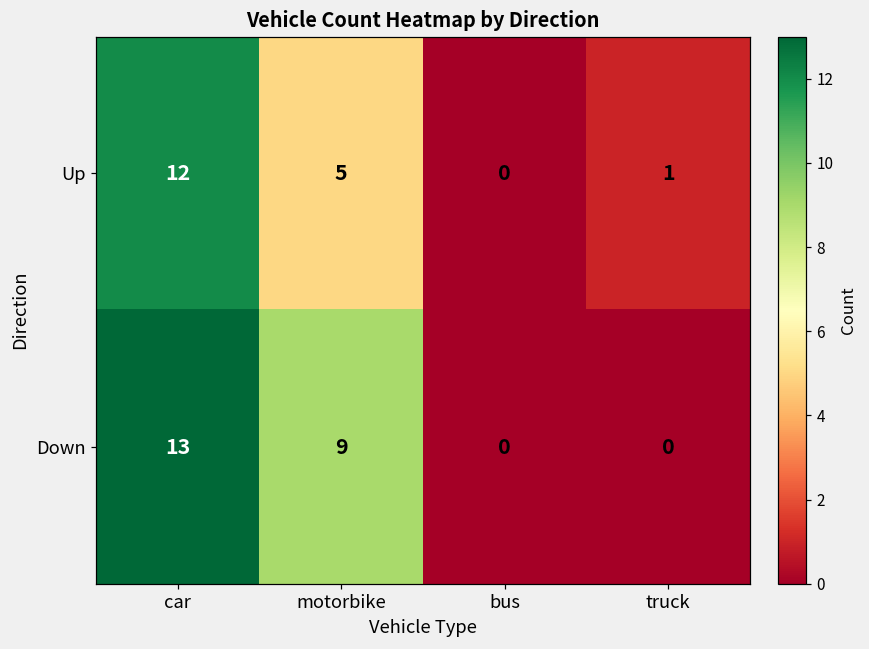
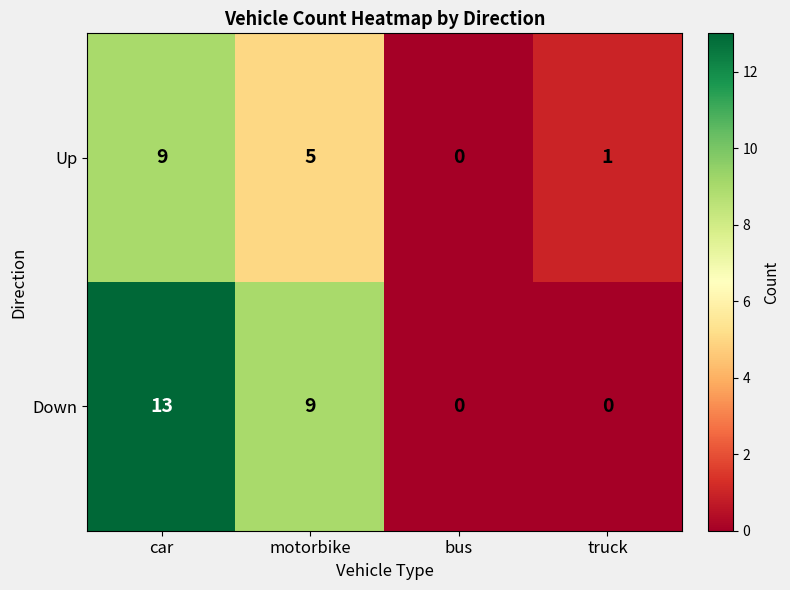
  {
    "Up": {
-     "car": 12,
+     "car": 9,
      "motorbike": 5,
      "bus": 0,
      "truck": 1
    },
    "Down": {
      "car": 13,
      "motorbike": 9,
      "bus": 0,
      "truck": 0
    }
  }
